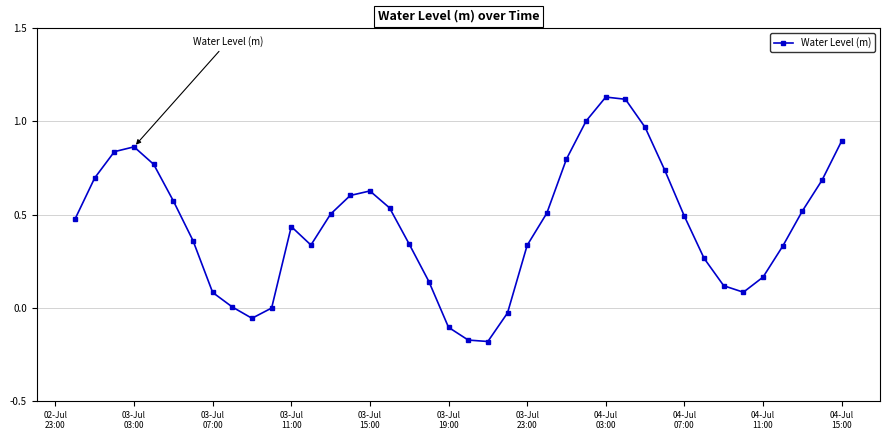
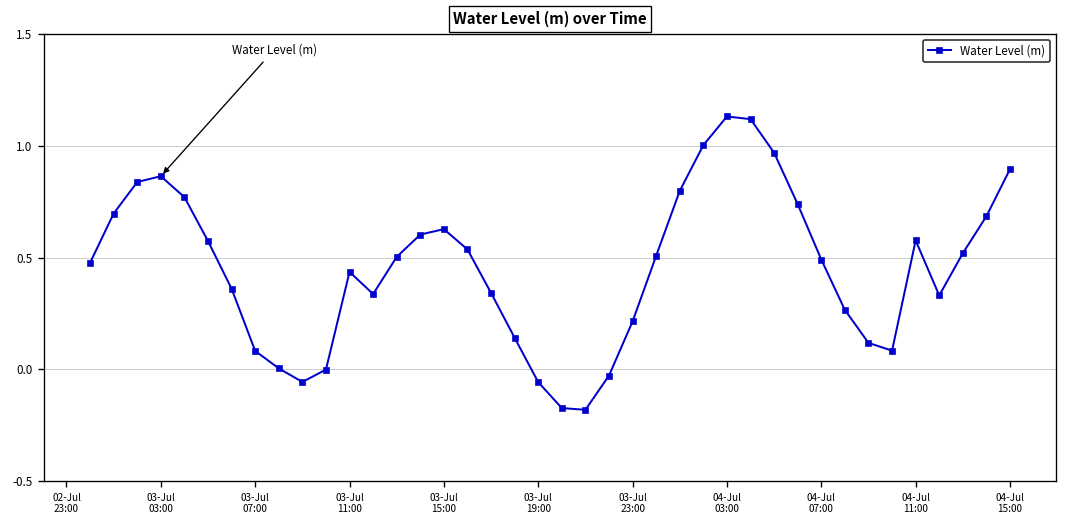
  {
    "03-Jul 03:00": 0.86,
    "03-Jul 07:00": 0.08,
    "03-Jul 11:00": 0.44,
    "03-Jul 15:00": 0.63,
-   "03-Jul 19:00": -0.11,
-   "03-Jul 23:00": 0.34,
+   "03-Jul 19:00": -0.06,
+   "03-Jul 23:00": 0.21,
    "04-Jul 03:00": 1.13,
    "04-Jul 07:00": 0.49,
-   "04-Jul 11:00": 0.16,
+   "04-Jul 11:00": 0.58,
    "04-Jul 15:00": 0.90
  }
